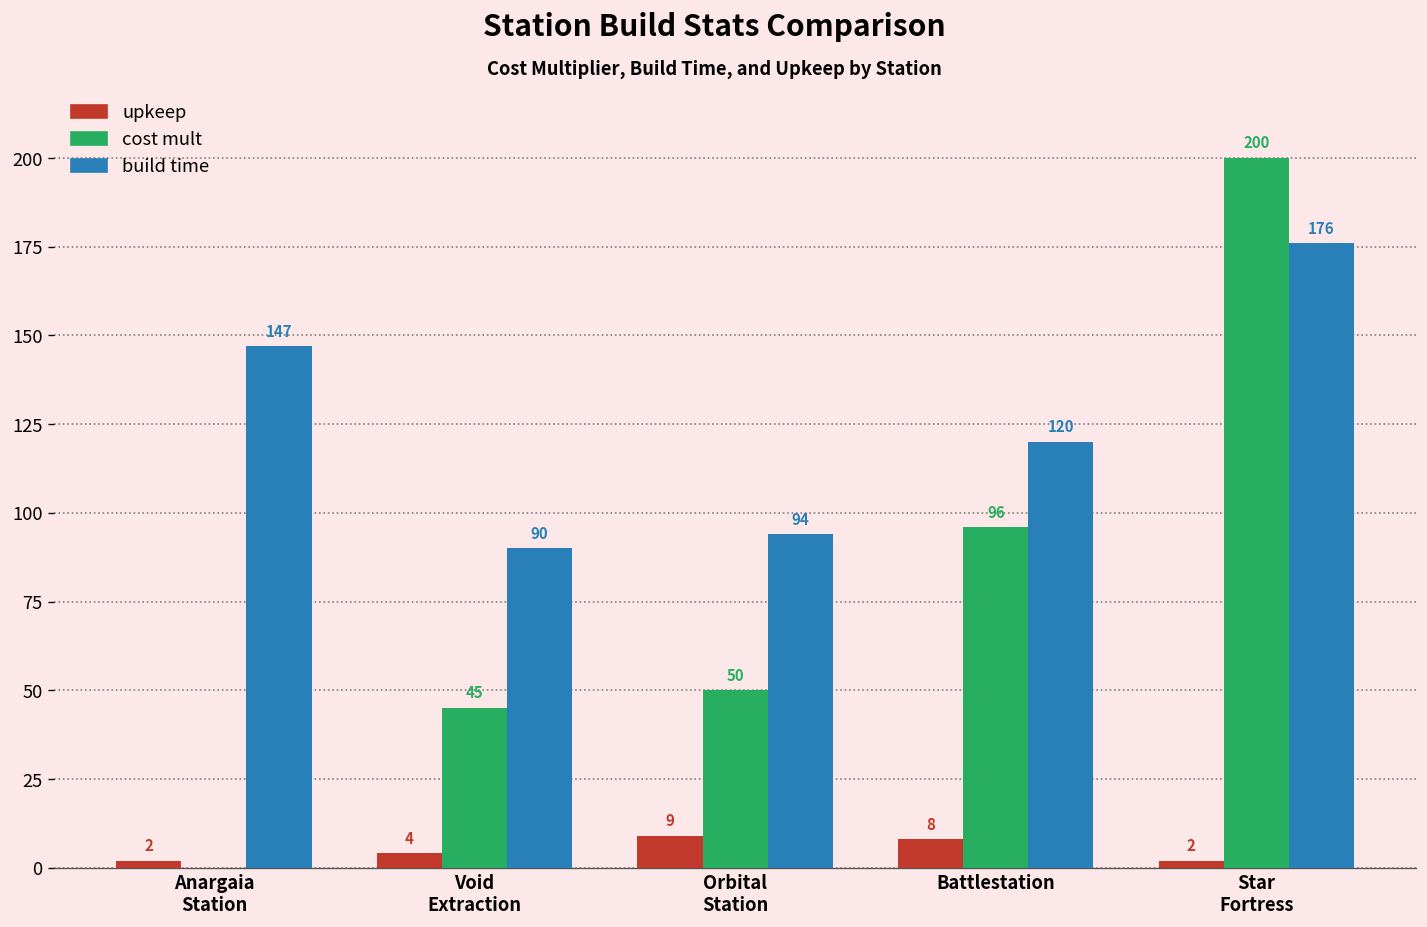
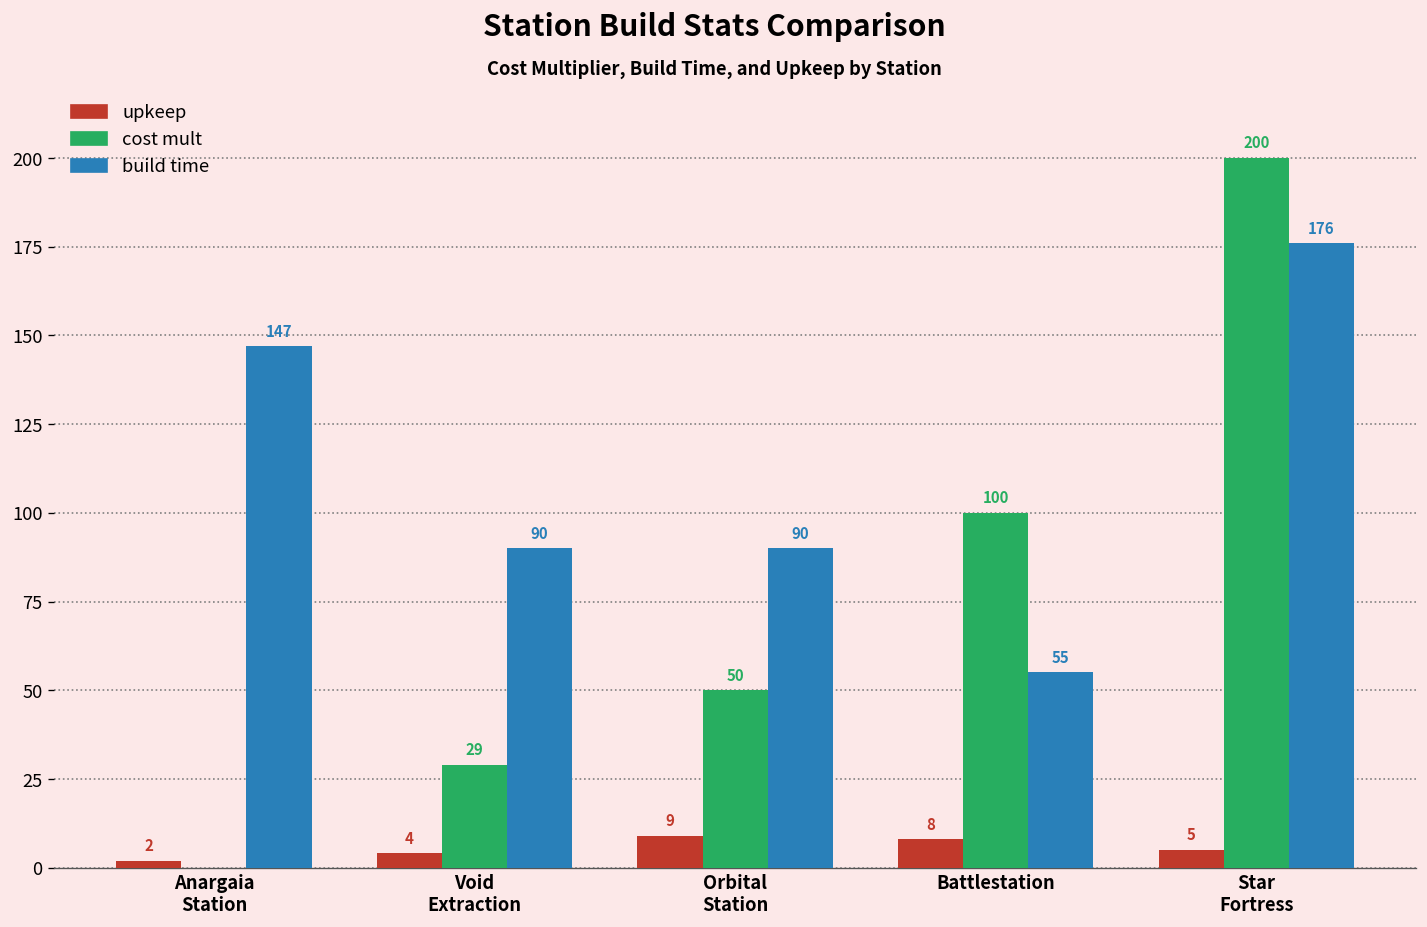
  {
    "upkeep": {
      "Anargaia Station": 2,
      "Void Extraction": 4,
      "Orbital Station": 9,
      "Battlestation": 8,
-     "Star Fortress": 2
+     "Star Fortress": 5
    },
    "cost mult": {
-     "Void Extraction": 45,
+     "Void Extraction": 29,
      "Orbital Station": 50,
-     "Battlestation": 96,
+     "Battlestation": 100,
      "Star Fortress": 200
    },
    "build time": {
      "Anargaia Station": 147,
      "Void Extraction": 90,
-     "Orbital Station": 94,
-     "Battlestation": 120,
+     "Orbital Station": 90,
+     "Battlestation": 55,
      "Star Fortress": 176
    }
  }
